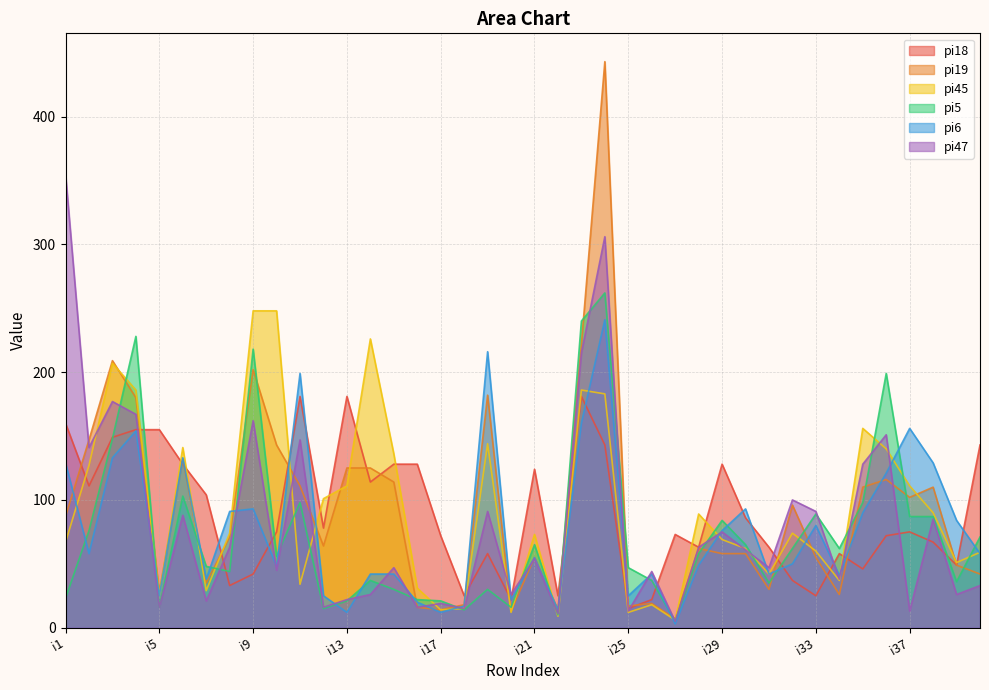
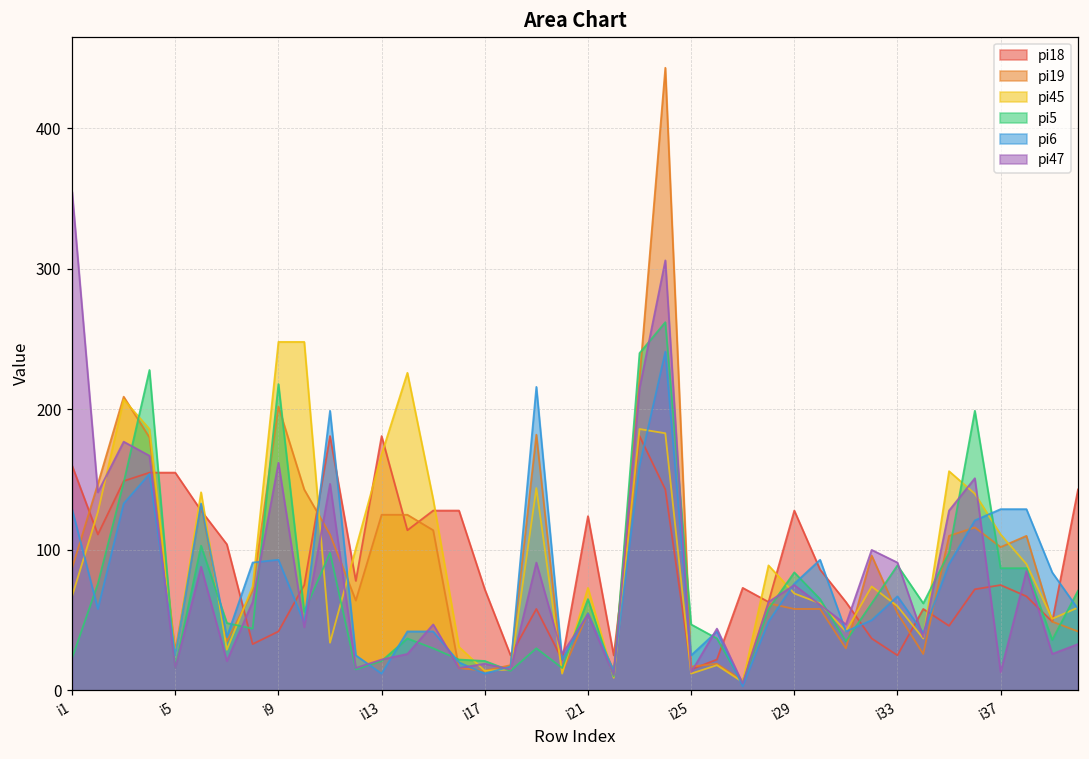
  {
    "pi45": {
      "i1": 67,
      "i9": 248,
-     "i13": 111,
+     "i13": 168,
      "i21": 73,
      "i29": 69,
      "i33": 60,
      "i37": 111
    },
    "pi5": {
      "i1": 23,
      "i9": 218,
      "i21": 65,
      "i25": 47,
      "i29": 84,
      "i33": 89,
      "i37": 87
    },
    "pi6": {
      "i1": 129,
      "i9": 93,
      "i13": 12,
      "i17": 12,
      "i25": 25,
-     "i33": 80,
-     "i37": 156
+     "i33": 67,
+     "i37": 129
    },
    "pi47": {
      "i1": 355,
      "i9": 162,
      "i33": 91,
      "i37": 13
    }
  }
